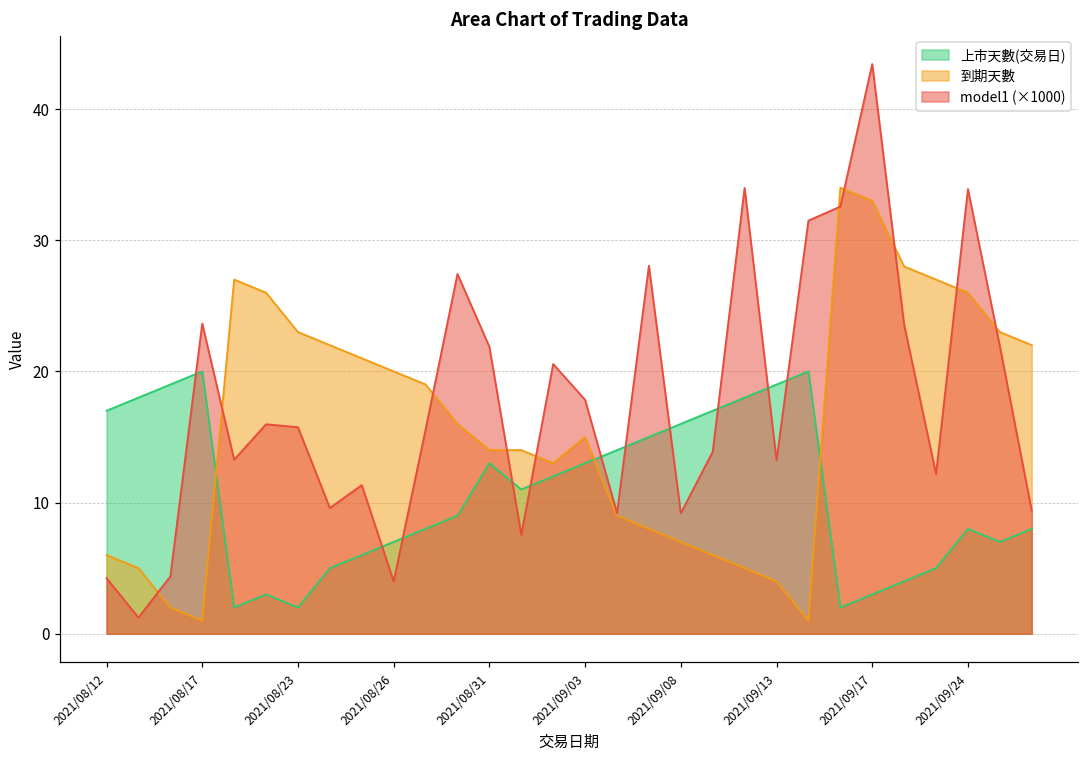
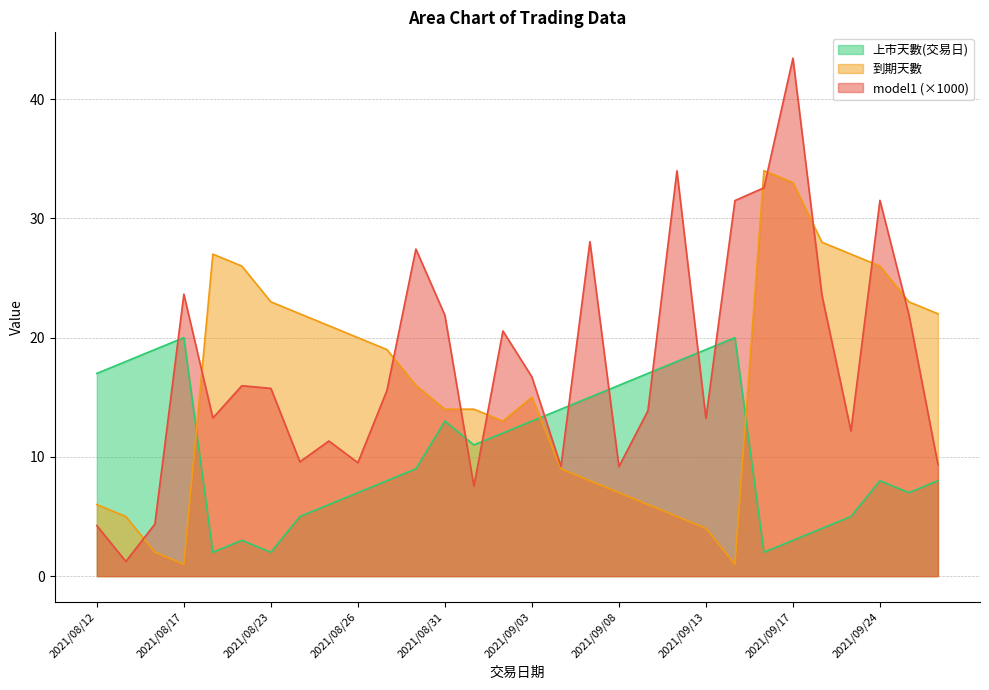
  {
    "上市天數(交易日)": {
      "2021/08/12": 17.0,
      "2021/08/17": 20.0,
      "2021/08/23": 2.0,
      "2021/08/26": 7.0,
      "2021/08/31": 13.0,
      "2021/09/03": 13.0,
      "2021/09/08": 16.0,
      "2021/09/13": 19.0,
      "2021/09/17": 3.0,
      "2021/09/24": 8.0
    },
    "到期天數": {
      "2021/08/12": 6.0,
      "2021/08/17": 1.0,
      "2021/08/23": 23.0,
      "2021/08/26": 20.0,
      "2021/08/31": 14.0,
      "2021/09/03": 15.0,
      "2021/09/08": 7.0,
      "2021/09/13": 4.0,
      "2021/09/17": 33.0,
      "2021/09/24": 26.0
    },
    "model1 (×1000)": {
      "2021/08/12": 4.2,
      "2021/08/17": 23.6,
      "2021/08/23": 15.7,
-     "2021/08/26": 4.0,
+     "2021/08/26": 9.5,
      "2021/08/31": 21.9,
-     "2021/09/03": 17.8,
+     "2021/09/03": 16.7,
      "2021/09/08": 9.2,
      "2021/09/13": 13.2,
      "2021/09/17": 43.4,
-     "2021/09/24": 33.9
+     "2021/09/24": 31.5
    }
  }
